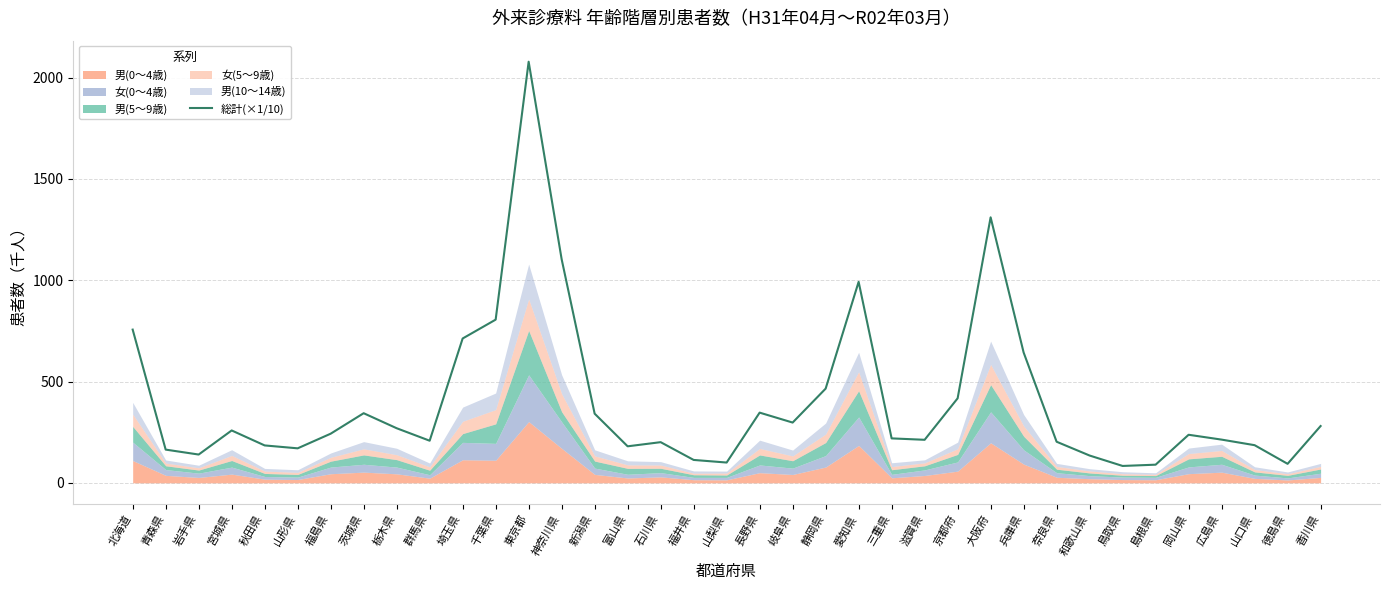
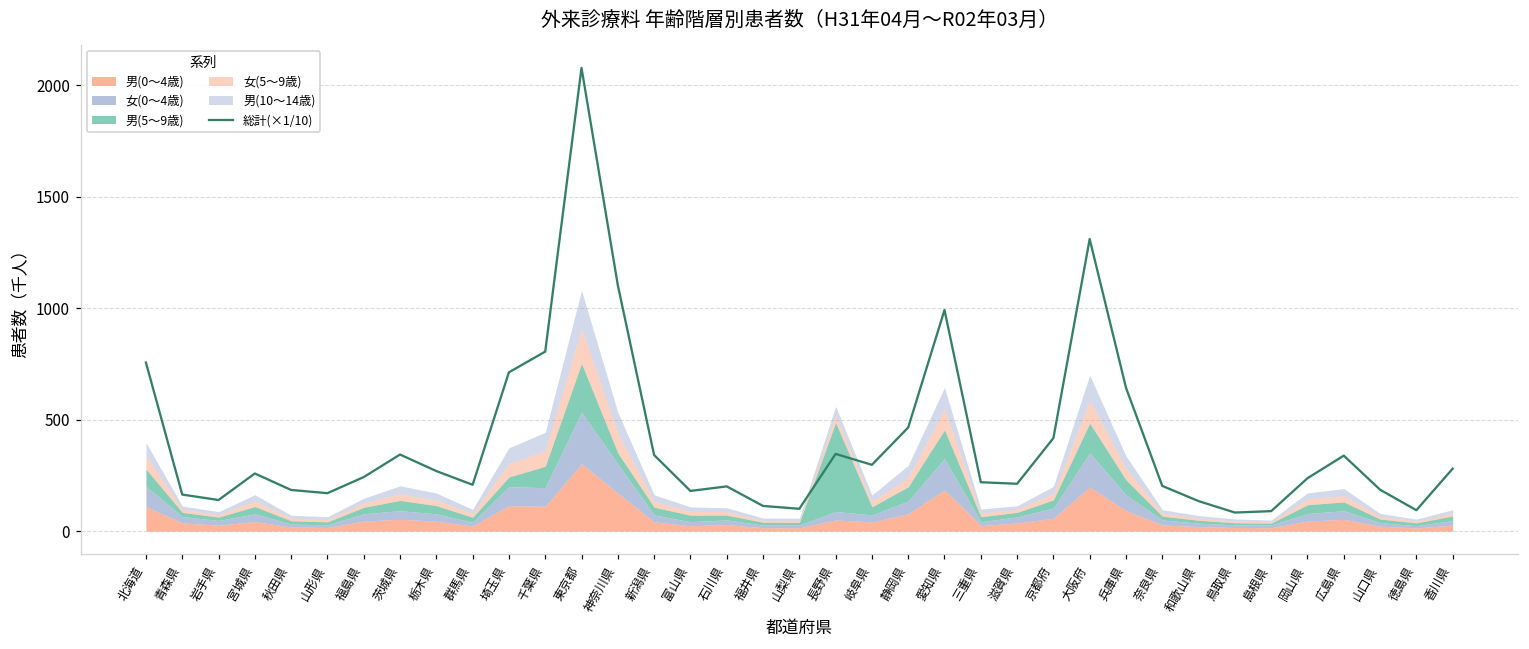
  {
    "総計(×1/10)": {
      "北海道": 760,
      "青森県": 160,
      "岩手県": 140,
      "宮城県": 260,
      "秋田県": 180,
      "山形県": 170,
      "福島県": 240,
      "茨城県": 340,
      "栃木県": 270,
      "群馬県": 210,
      "埼玉県": 710,
      "千葉県": 810,
      "東京都": 2080,
      "神奈川県": 1100,
      "新潟県": 340,
      "富山県": 180,
      "石川県": 200,
      "福井県": 110,
      "山梨県": 100,
      "長野県": 350,
      "岐阜県": 300,
      "静岡県": 460,
      "愛知県": 990,
      "三重県": 220,
      "滋賀県": 210,
      "京都府": 420,
      "大阪府": 1310,
      "兵庫県": 640,
      "奈良県": 200,
      "和歌山県": 130,
      "鳥取県": 80,
      "島根県": 90,
      "岡山県": 240,
-     "広島県": 210,
+     "広島県": 340,
      "山口県": 190,
      "徳島県": 90,
      "香川県": 280
    },
    "男(5～9歳)": {
      "北海道": 80,
      "青森県": 20,
      "宮城県": 30,
      "福島県": 30,
      "茨城県": 50,
      "栃木県": 40,
      "群馬県": 20,
      "埼玉県": 40,
      "千葉県": 100,
      "東京都": 220,
      "神奈川県": 50,
      "新潟県": 30,
      "富山県": 30,
      "石川県": 20,
-     "長野県": 50,
+     "長野県": 400,
      "岐阜県": 40,
      "静岡県": 60,
      "愛知県": 130,
      "三重県": 20,
      "滋賀県": 20,
      "京都府": 40,
      "大阪府": 130,
      "兵庫県": 70,
      "奈良県": 20,
      "岡山県": 40,
      "広島県": 40,
      "香川県": 20
    }
  }
